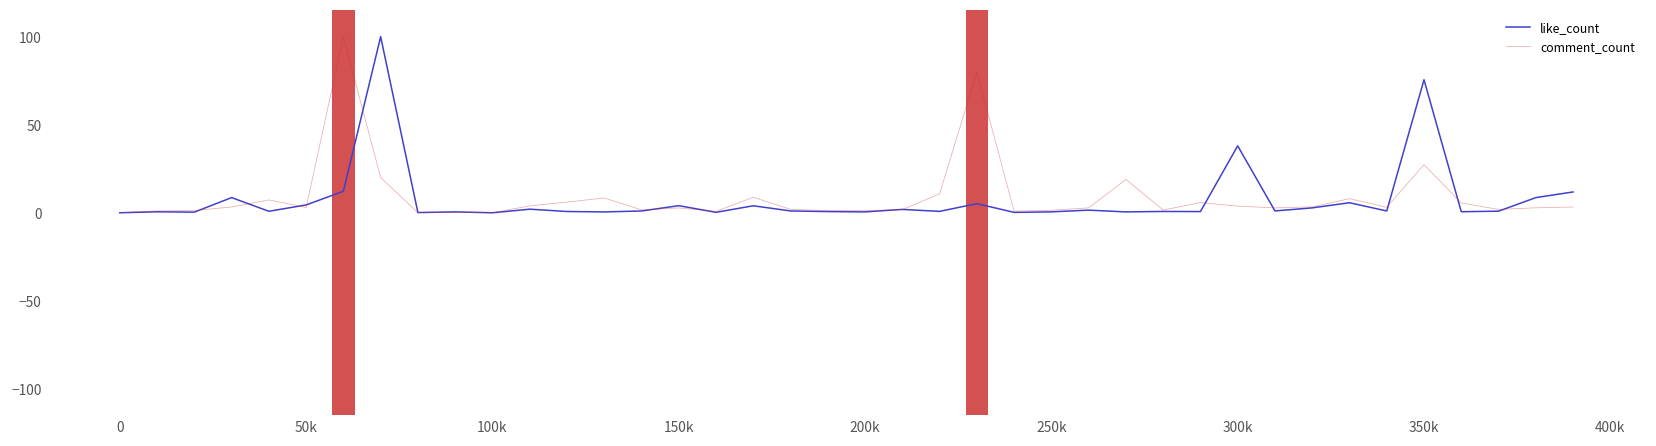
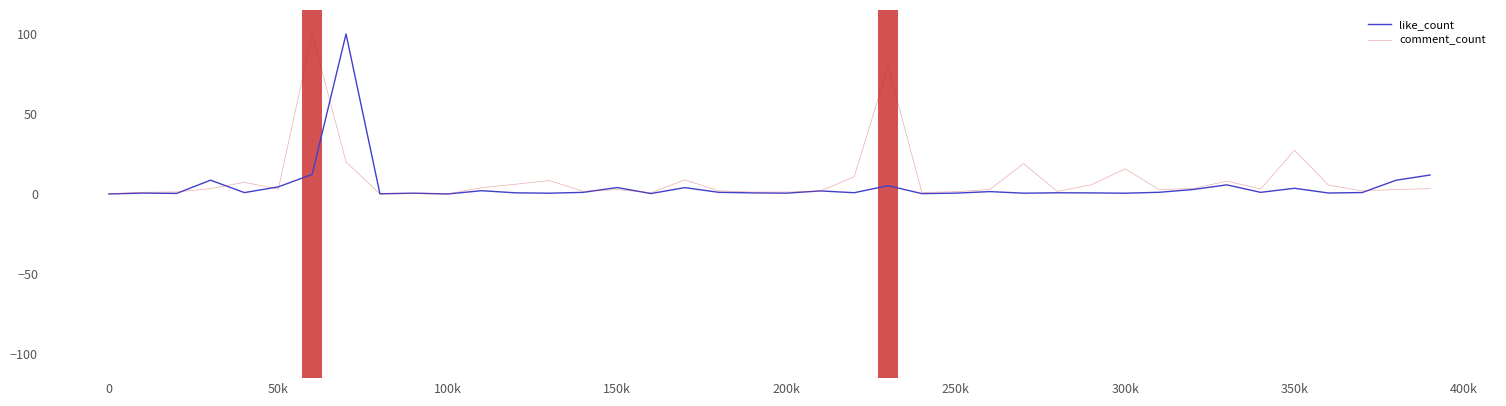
  {
    "like_count": {
-     "300k": 38,
-     "350k": 76
+     "300k": 1,
+     "350k": 4
    },
    "comment_count": {
-     "300k": 4,
+     "300k": 16,
      "350k": 27
    }
  }
